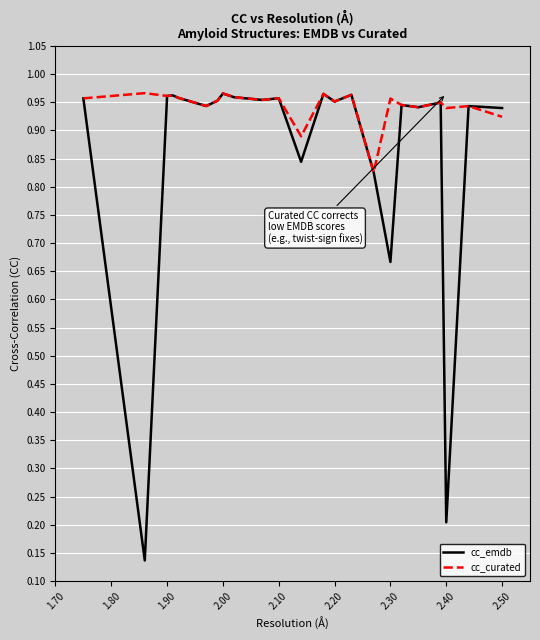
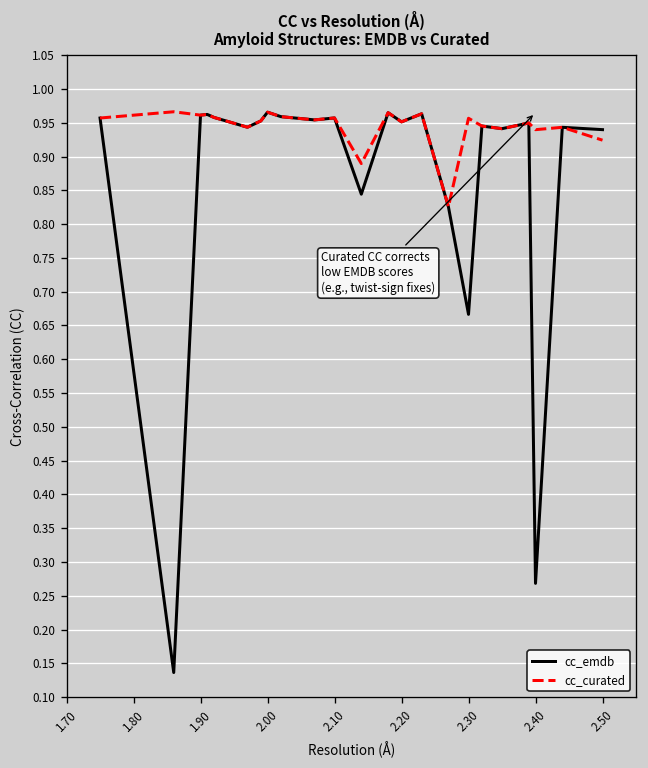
  {
    "cc_emdb": {
      "2.30": 0.67,
-     "2.40": 0.20,
+     "2.40": 0.27,
      "2.50": 0.94
    },
    "cc_curated": {
      "2.30": 0.96,
      "2.40": 0.94,
      "2.50": 0.92
    }
  }
